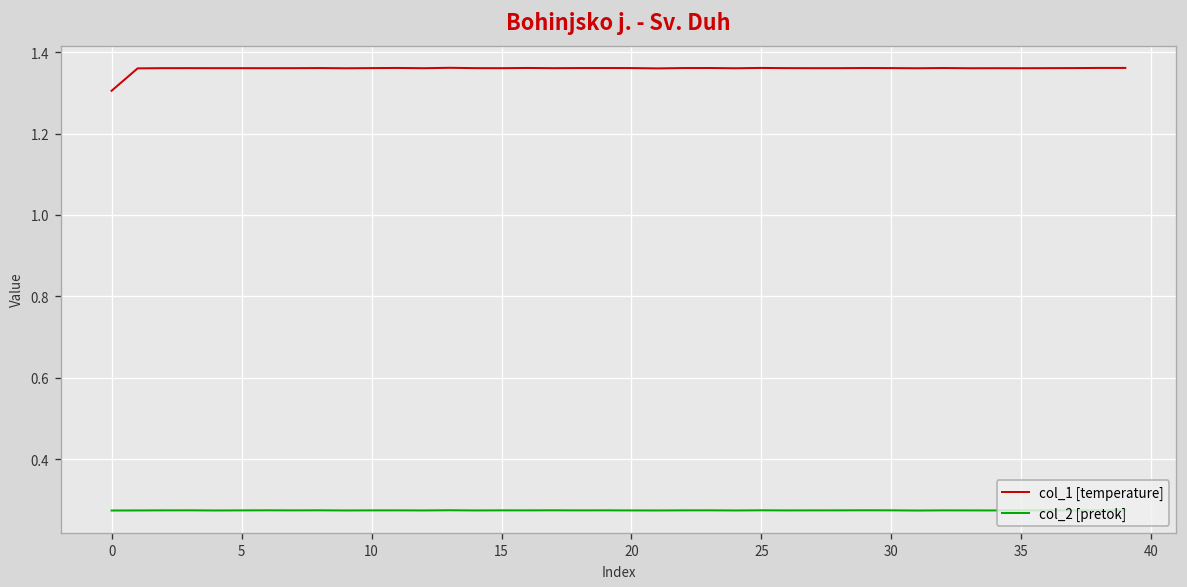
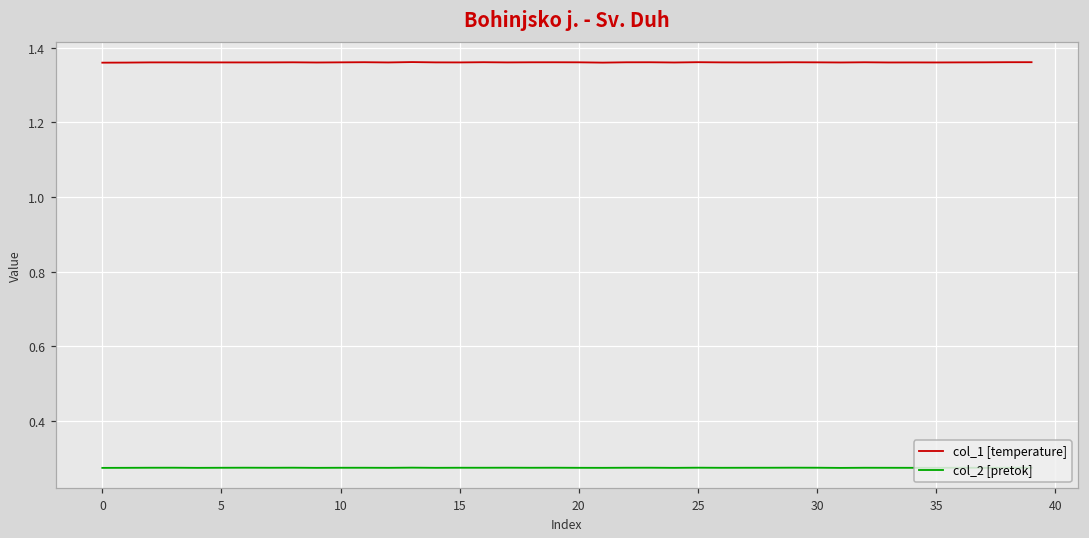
  {
    "col_1 [temperature]": {
-     "0": 1.31,
+     "0": 1.36,
      "5": 1.36,
      "10": 1.36,
      "15": 1.36,
      "20": 1.36,
      "25": 1.36,
      "30": 1.36,
      "35": 1.36
    },
    "col_2 [pretok]": {
      "0": 0.27,
      "5": 0.27,
      "10": 0.27,
      "15": 0.27,
      "20": 0.27,
      "25": 0.27,
      "30": 0.27
    }
  }
